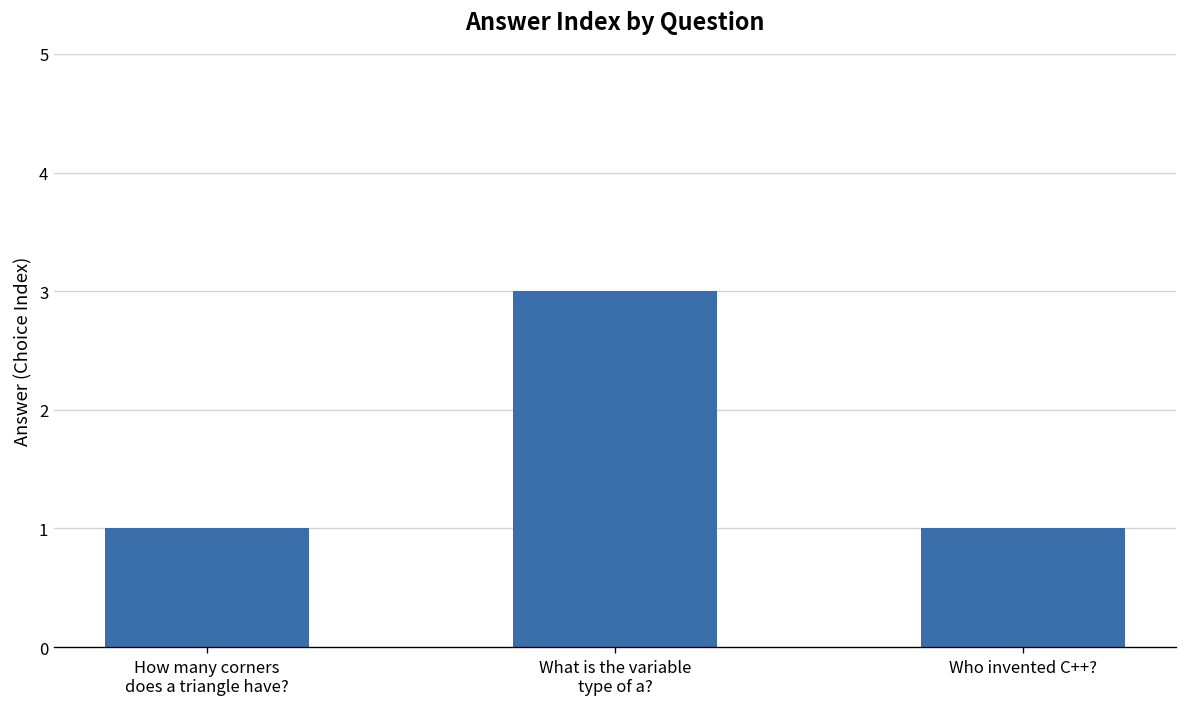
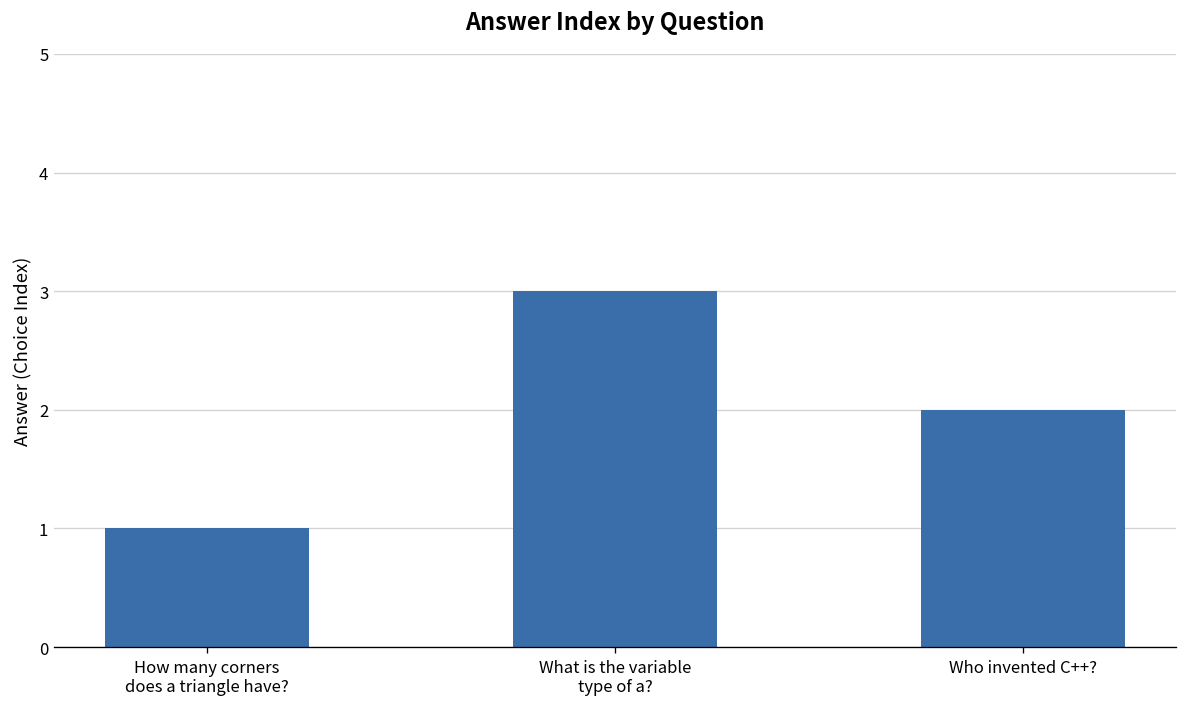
  {
    "How many corners does a triangle have?": 1,
    "What is the variable type of a?": 3,
-   "Who invented C++?": 1
+   "Who invented C++?": 2
  }
